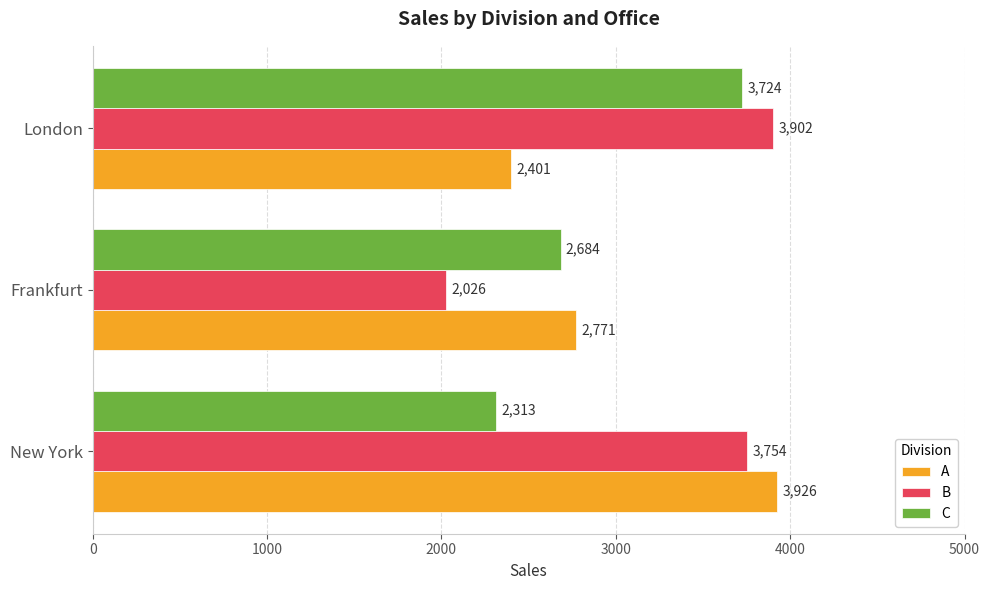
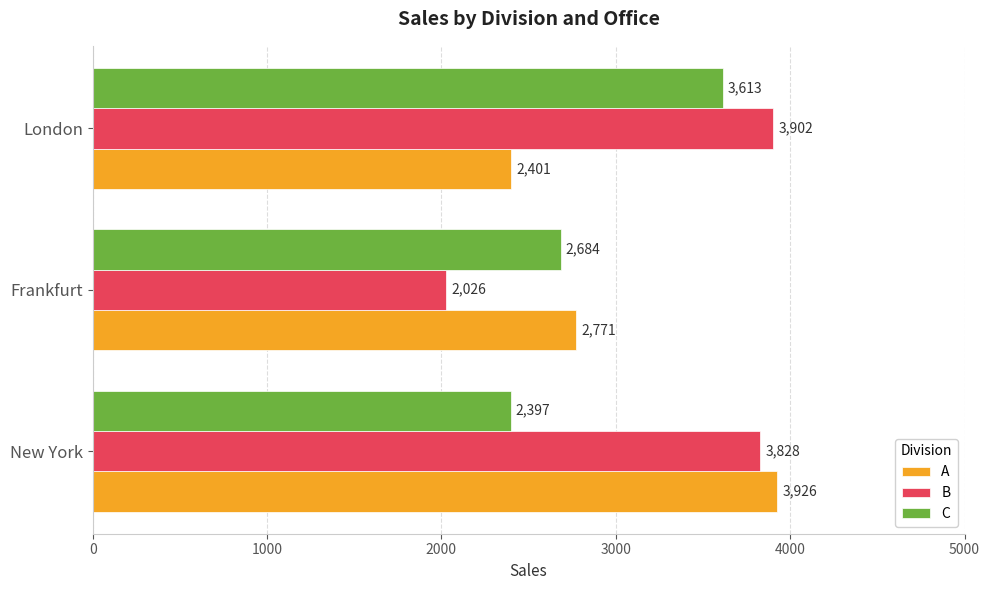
  {
    "A": {
      "London": "2,401",
      "Frankfurt": "2,771",
      "New York": "3,926"
    },
    "B": {
      "London": "3,902",
      "Frankfurt": "2,026",
-     "New York": "3,754"
+     "New York": "3,828"
    },
    "C": {
-     "London": "3,724",
+     "London": "3,613",
      "Frankfurt": "2,684",
-     "New York": "2,313"
+     "New York": "2,397"
    }
  }
